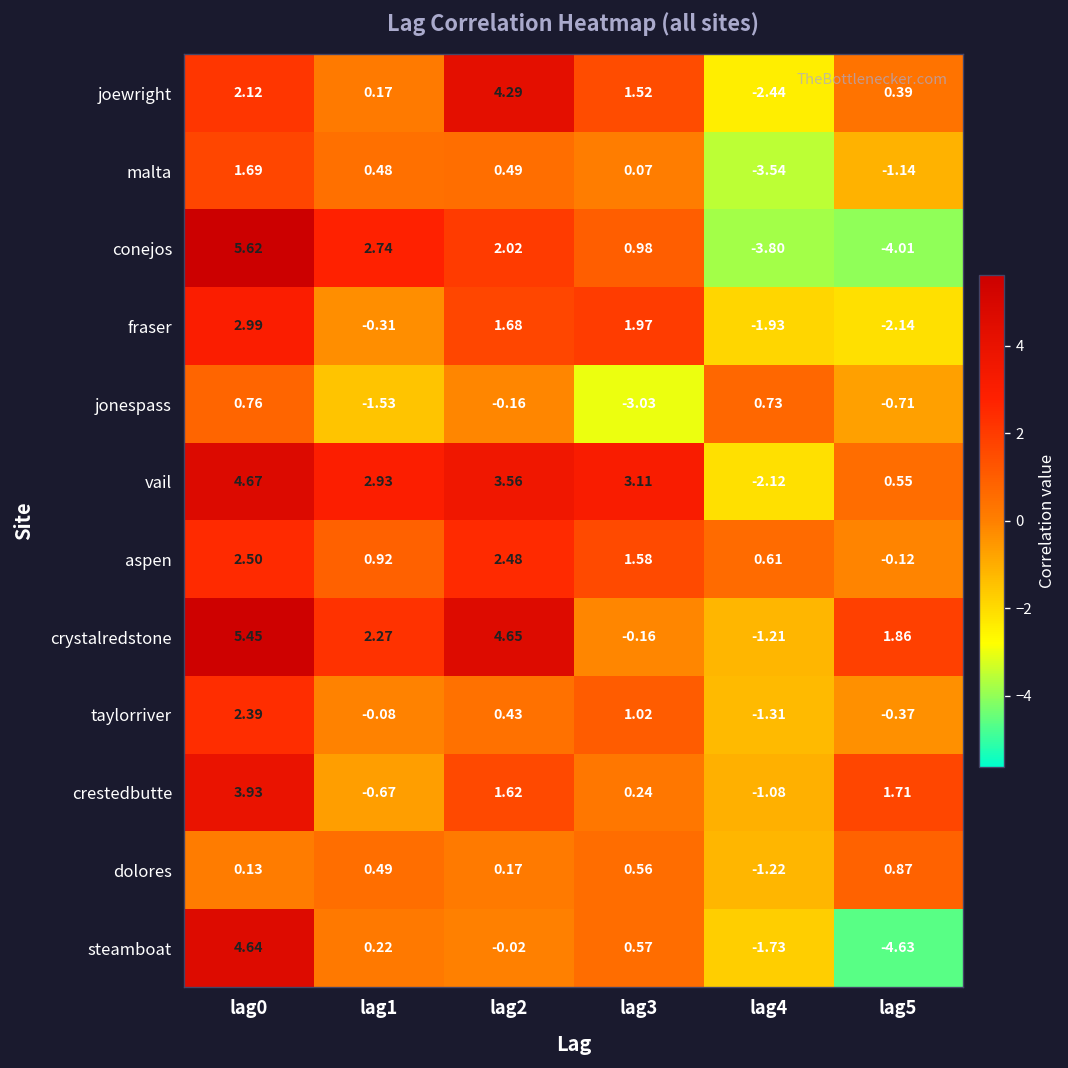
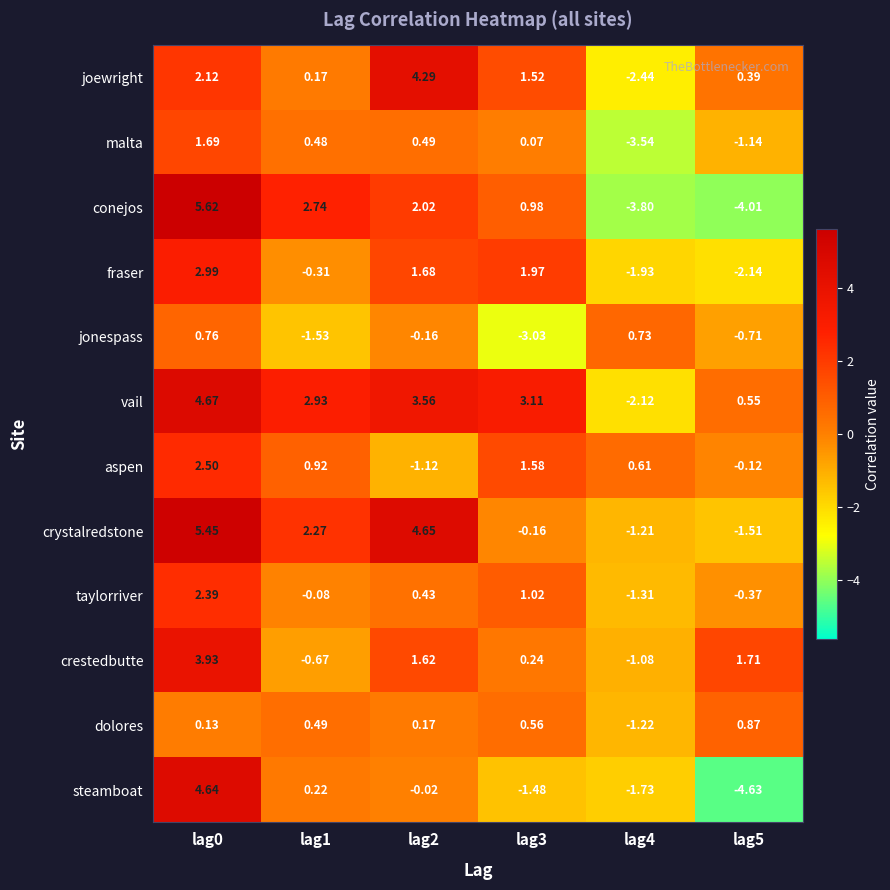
  {
    "joewright": {
      "lag0": 2.12,
      "lag1": 0.17,
      "lag2": 4.29,
      "lag3": 1.52,
      "lag4": -2.44
    },
    "malta": {
      "lag0": 1.69,
      "lag1": 0.48,
      "lag2": 0.49,
      "lag3": 0.07,
      "lag4": -3.54,
      "lag5": -1.14
    },
    "conejos": {
      "lag0": 5.62,
      "lag1": 2.74,
      "lag2": 2.02,
      "lag3": 0.98,
      "lag4": -3.80,
      "lag5": -4.01
    },
    "fraser": {
      "lag0": 2.99,
      "lag1": -0.31,
      "lag2": 1.68,
      "lag3": 1.97,
      "lag4": -1.93,
      "lag5": -2.14
    },
    "jonespass": {
      "lag0": 0.76,
      "lag1": -1.53,
      "lag2": -0.16,
      "lag3": -3.03,
      "lag4": 0.73,
      "lag5": -0.71
    },
    "vail": {
      "lag0": 4.67,
      "lag1": 2.93,
      "lag2": 3.56,
      "lag3": 3.11,
      "lag4": -2.12,
      "lag5": 0.55
    },
    "aspen": {
      "lag0": 2.50,
      "lag1": 0.92,
-     "lag2": 2.48,
+     "lag2": -1.12,
      "lag3": 1.58,
      "lag4": 0.61,
      "lag5": -0.12
    },
    "crystalredstone": {
      "lag0": 5.45,
      "lag1": 2.27,
      "lag2": 4.65,
      "lag3": -0.16,
      "lag4": -1.21,
-     "lag5": 1.86
+     "lag5": -1.51
    },
    "taylorriver": {
      "lag0": 2.39,
      "lag1": -0.08,
      "lag2": 0.43,
      "lag3": 1.02,
      "lag4": -1.31,
      "lag5": -0.37
    },
    "crestedbutte": {
      "lag0": 3.93,
      "lag1": -0.67,
      "lag2": 1.62,
      "lag3": 0.24,
      "lag4": -1.08,
      "lag5": 1.71
    },
    "dolores": {
      "lag0": 0.13,
      "lag1": 0.49,
      "lag2": 0.17,
      "lag3": 0.56,
      "lag4": -1.22,
      "lag5": 0.87
    },
    "steamboat": {
      "lag0": 4.64,
      "lag1": 0.22,
      "lag2": -0.02,
-     "lag3": 0.57,
+     "lag3": -1.48,
      "lag4": -1.73,
      "lag5": -4.63
    }
  }
